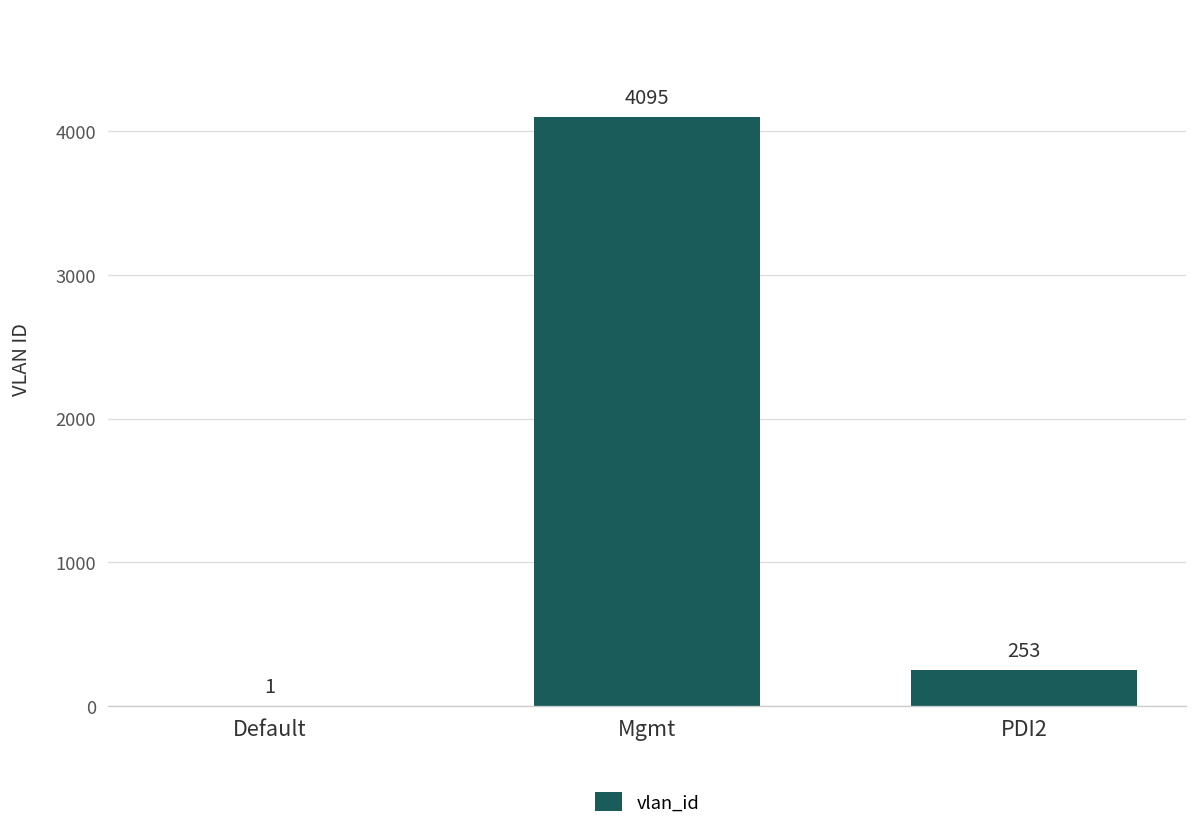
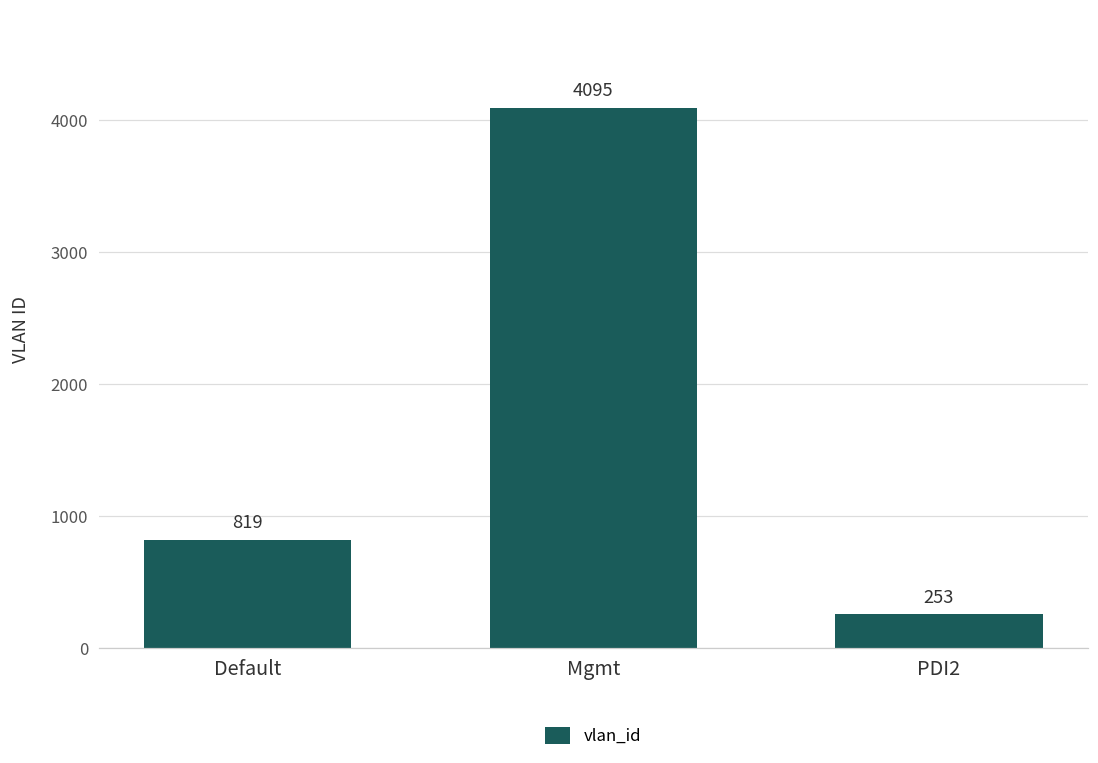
  {
-   "Default": 1,
+   "Default": 819,
    "Mgmt": 4095,
    "PDI2": 253
  }
